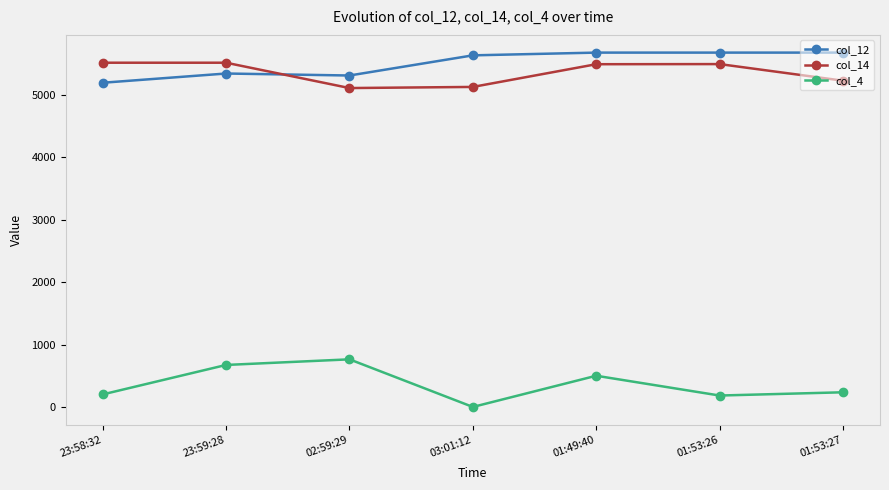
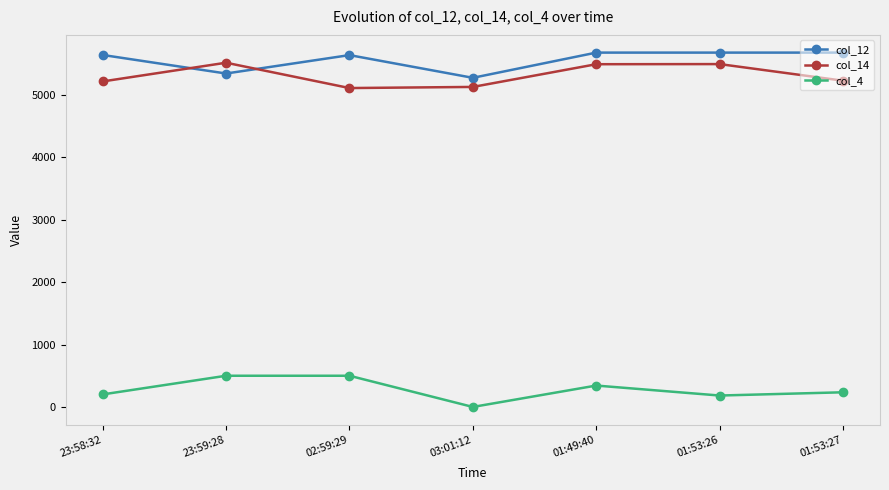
  {
    "col_12": {
-     "23:58:32": 5200,
+     "23:58:32": 5600,
      "23:59:28": 5300,
-     "02:59:29": 5300,
-     "03:01:12": 5600,
+     "02:59:29": 5600,
+     "03:01:12": 5300,
      "01:49:40": 5700,
      "01:53:26": 5700
    },
    "col_14": {
-     "23:58:32": 5500,
+     "23:58:32": 5200,
      "23:59:28": 5500,
      "02:59:29": 5100,
      "03:01:12": 5100,
      "01:49:40": 5500,
      "01:53:26": 5500
    },
    "col_4": {
      "23:58:32": 200,
-     "23:59:28": 700,
-     "02:59:29": 800,
+     "23:59:28": 500,
+     "02:59:29": 500,
      "03:01:12": 0,
-     "01:49:40": 500,
+     "01:49:40": 300,
      "01:53:26": 200,
      "01:53:27": 200
    }
  }
